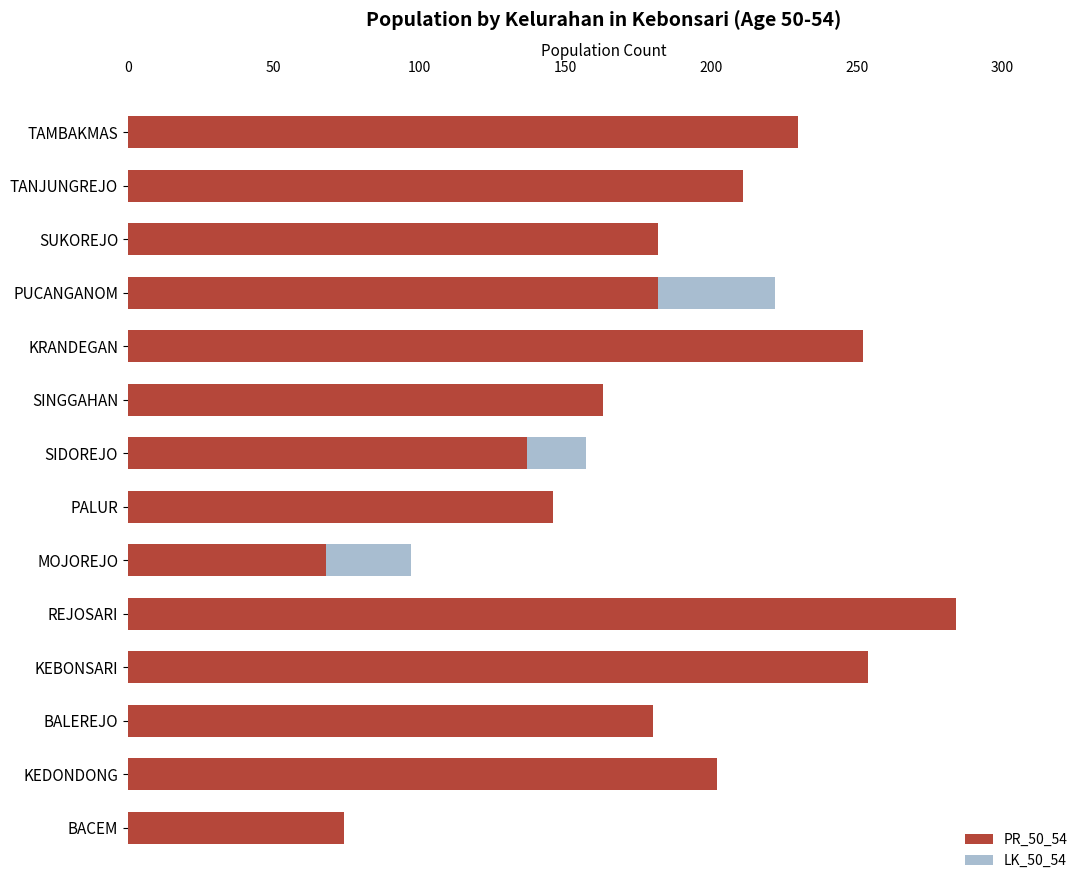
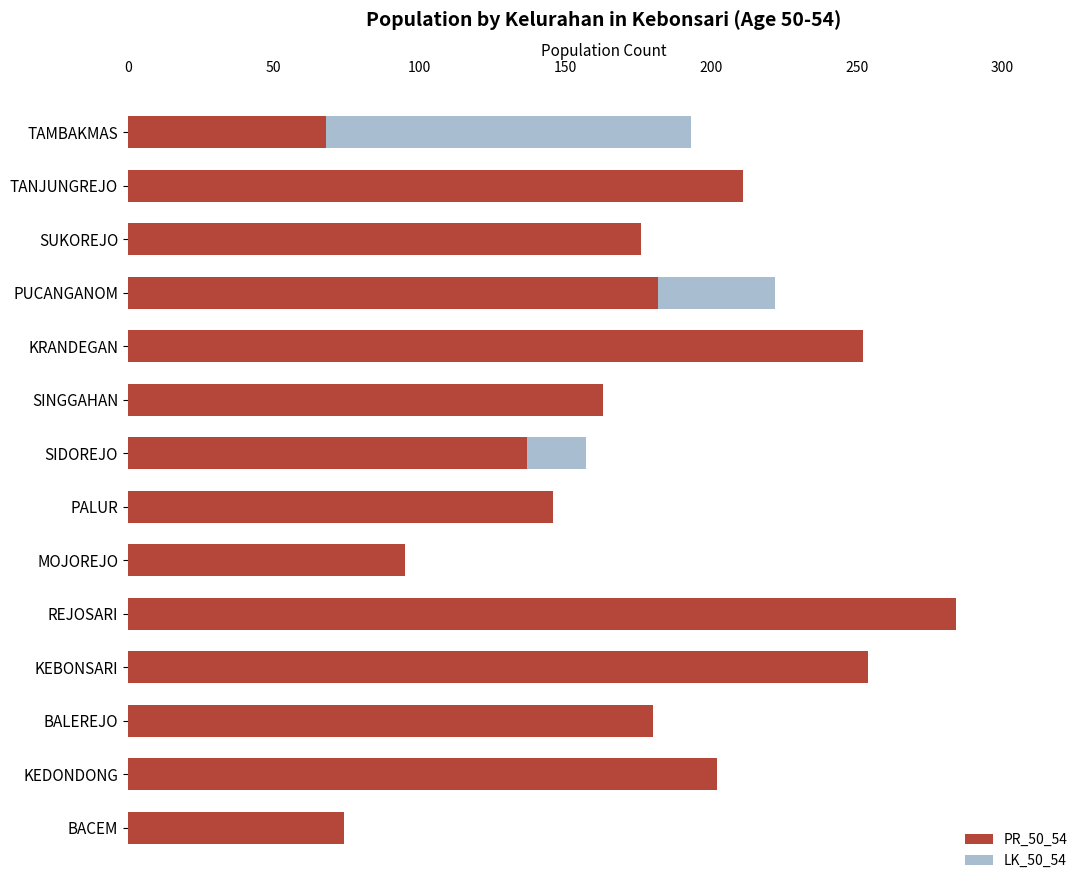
  {
    "PR_50_54": {
-     "TAMBAKMAS": 230,
+     "TAMBAKMAS": 68,
      "TANJUNGREJO": 211,
-     "SUKOREJO": 182,
+     "SUKOREJO": 176,
      "KRANDEGAN": 252,
      "SINGGAHAN": 163,
      "PALUR": 146,
-     "MOJOREJO": 68,
+     "MOJOREJO": 95,
      "REJOSARI": 284,
      "KEBONSARI": 254,
      "BALEREJO": 180,
      "KEDONDONG": 202,
      "BACEM": 74
    },
    "LK_50_54": {
      "PUCANGANOM": 222,
      "SIDOREJO": 157,
-     "MOJOREJO": 97
+     "MOJOREJO": 75
    }
  }
